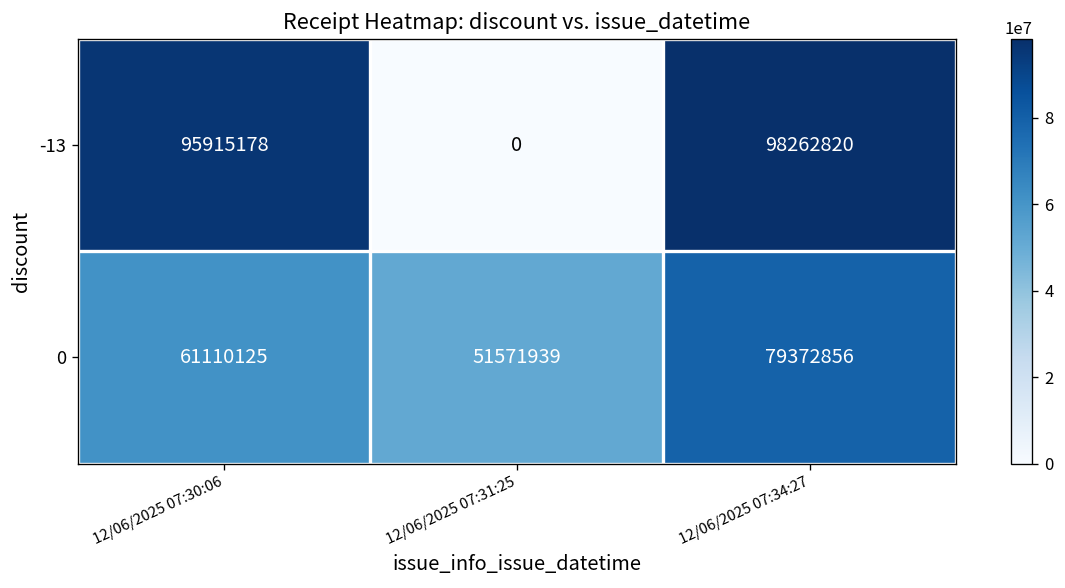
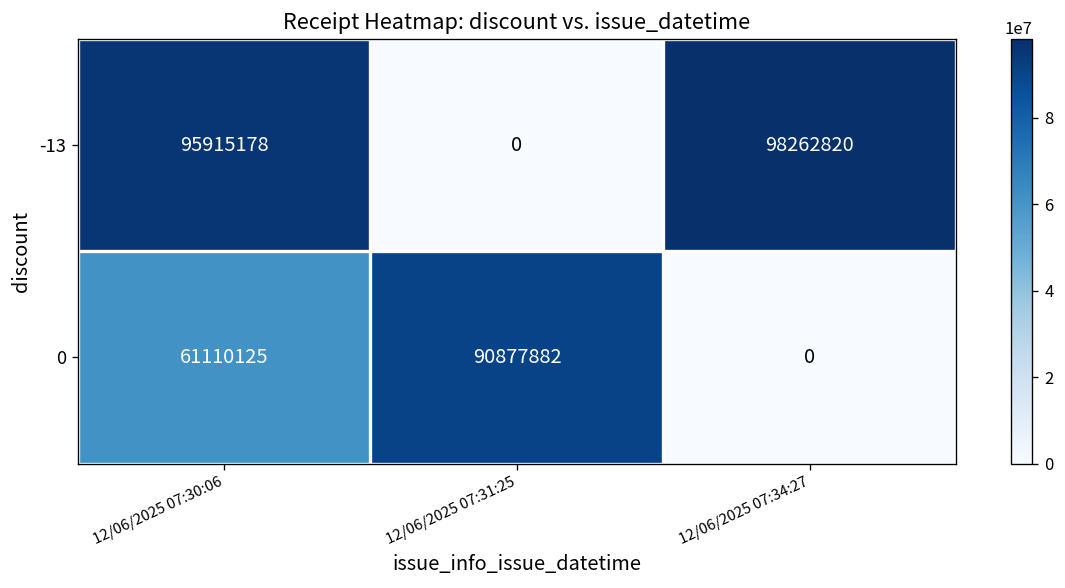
  {
    "-13": {
      "12/06/2025 07:30:06": 95915178,
      "12/06/2025 07:31:25": 0,
      "12/06/2025 07:34:27": 98262820
    },
    "0": {
      "12/06/2025 07:30:06": 61110125,
-     "12/06/2025 07:31:25": 51571939,
-     "12/06/2025 07:34:27": 79372856
+     "12/06/2025 07:31:25": 90877882,
+     "12/06/2025 07:34:27": 0
    }
  }
